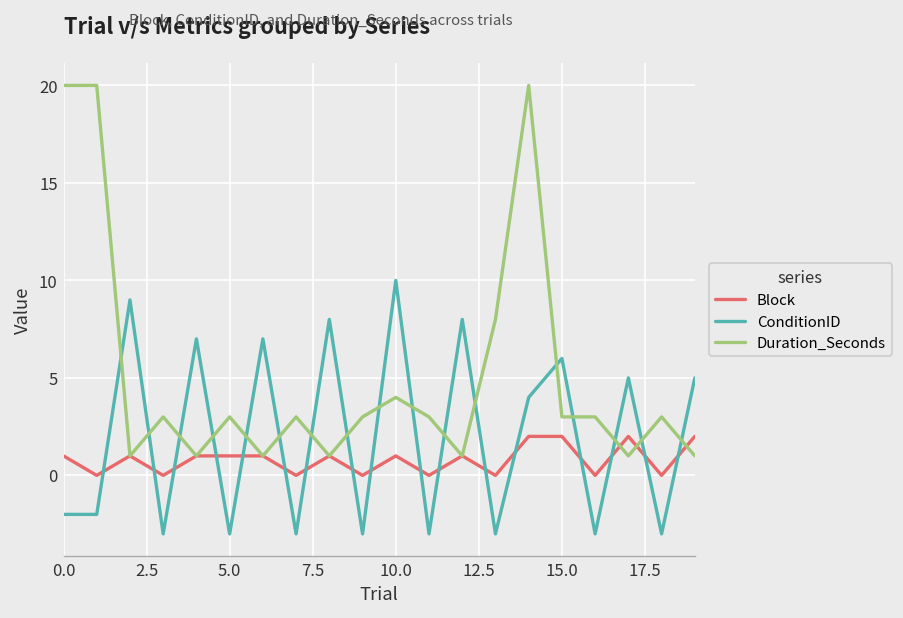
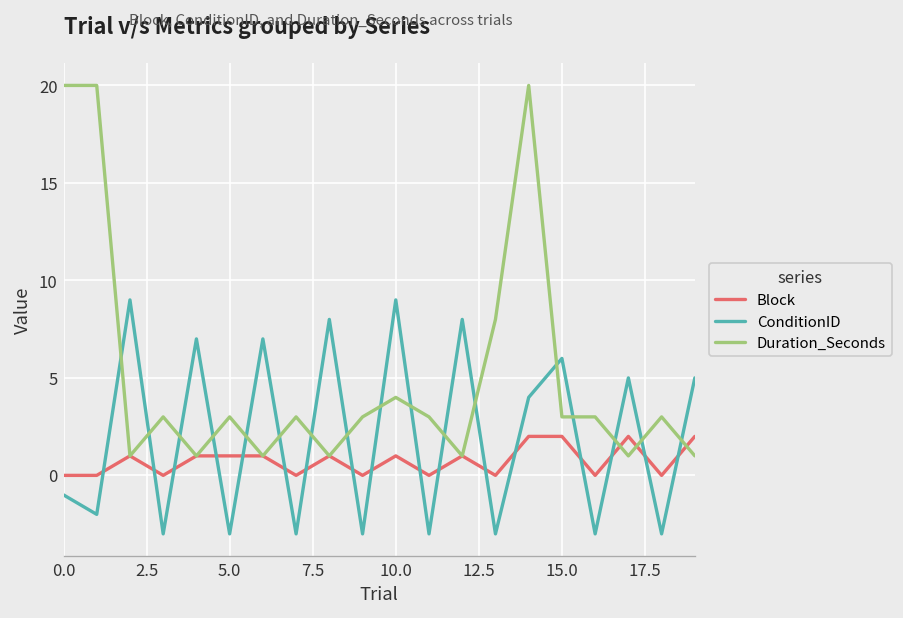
  {
    "Block": {
-     "0.0": 1,
+     "0.0": 0,
      "5.0": 1,
      "10.0": 1,
      "15.0": 2
    },
    "ConditionID": {
-     "0.0": -2,
+     "0.0": -1,
      "5.0": -3,
-     "10.0": 10,
+     "10.0": 9,
      "15.0": 6
    },
    "Duration_Seconds": {
      "0.0": 20,
      "5.0": 3,
      "10.0": 4,
      "15.0": 3
    }
  }
